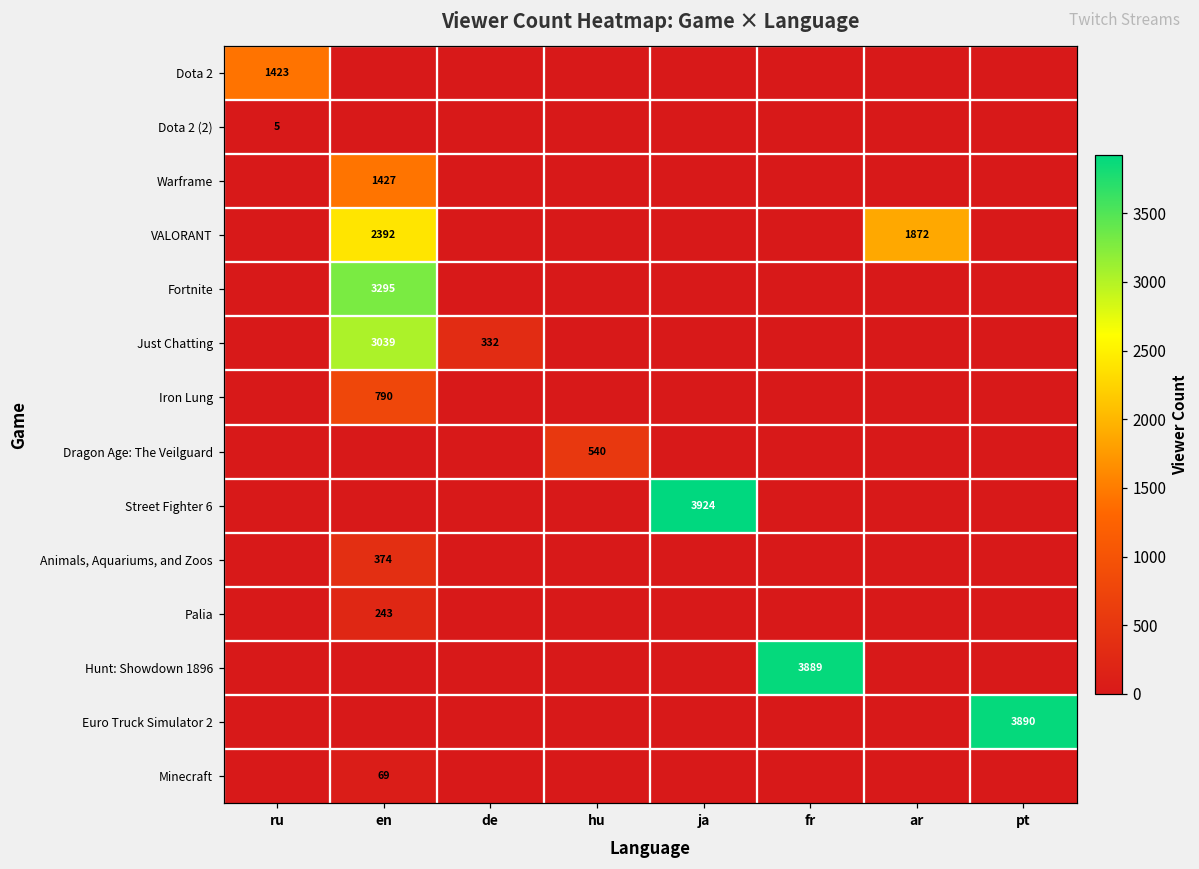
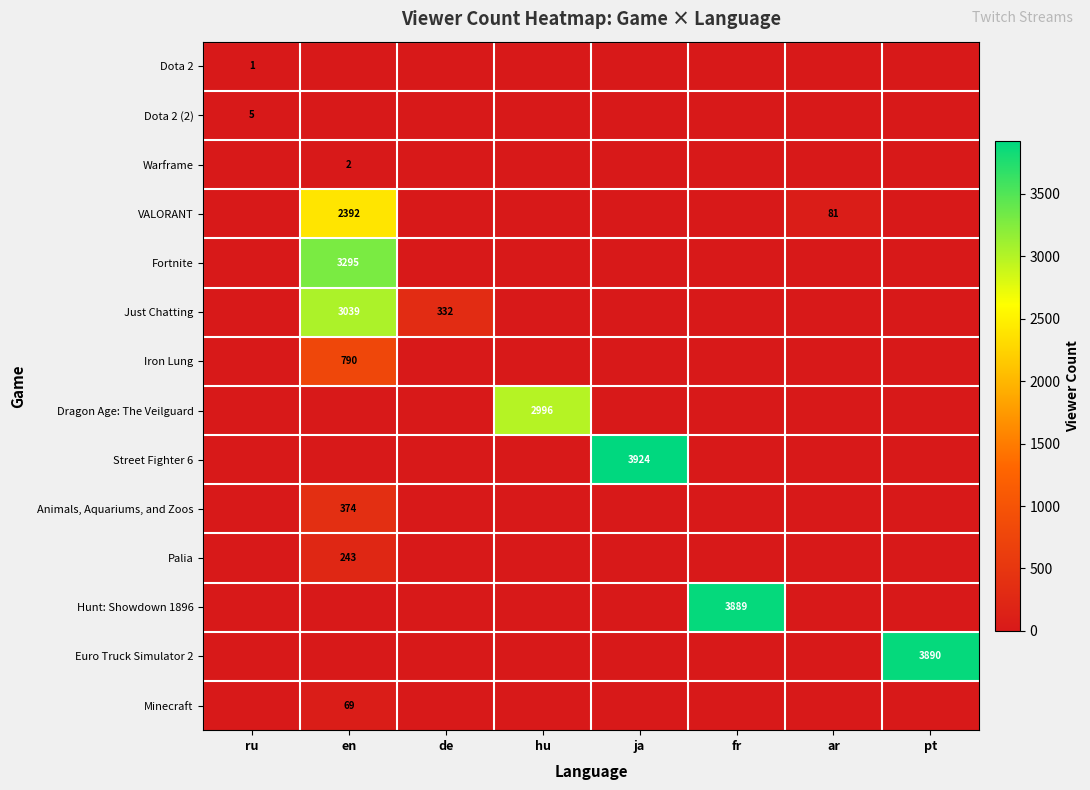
  {
    "Dota 2": {
-     "ru": 1423
+     "ru": 1
    },
    "Dota 2 (2)": {
      "ru": 5
    },
    "Warframe": {
-     "en": 1427
+     "en": 2
    },
    "VALORANT": {
      "en": 2392,
-     "ar": 1872
+     "ar": 81
    },
    "Fortnite": {
      "en": 3295
    },
    "Just Chatting": {
      "en": 3039,
      "de": 332
    },
    "Iron Lung": {
      "en": 790
    },
    "Dragon Age: The Veilguard": {
-     "hu": 540
+     "hu": 2996
    },
    "Street Fighter 6": {
      "ja": 3924
    },
    "Animals, Aquariums, and Zoos": {
      "en": 374
    },
    "Palia": {
      "en": 243
    },
    "Hunt: Showdown 1896": {
      "fr": 3889
    },
    "Euro Truck Simulator 2": {
      "pt": 3890
    },
    "Minecraft": {
      "en": 69
    }
  }
